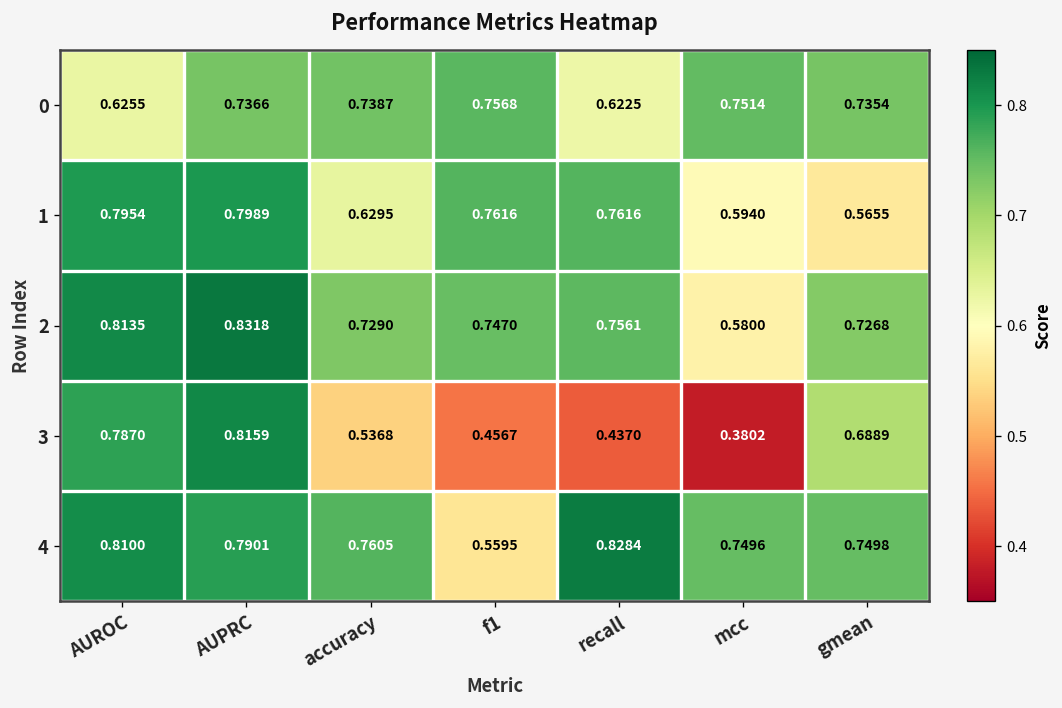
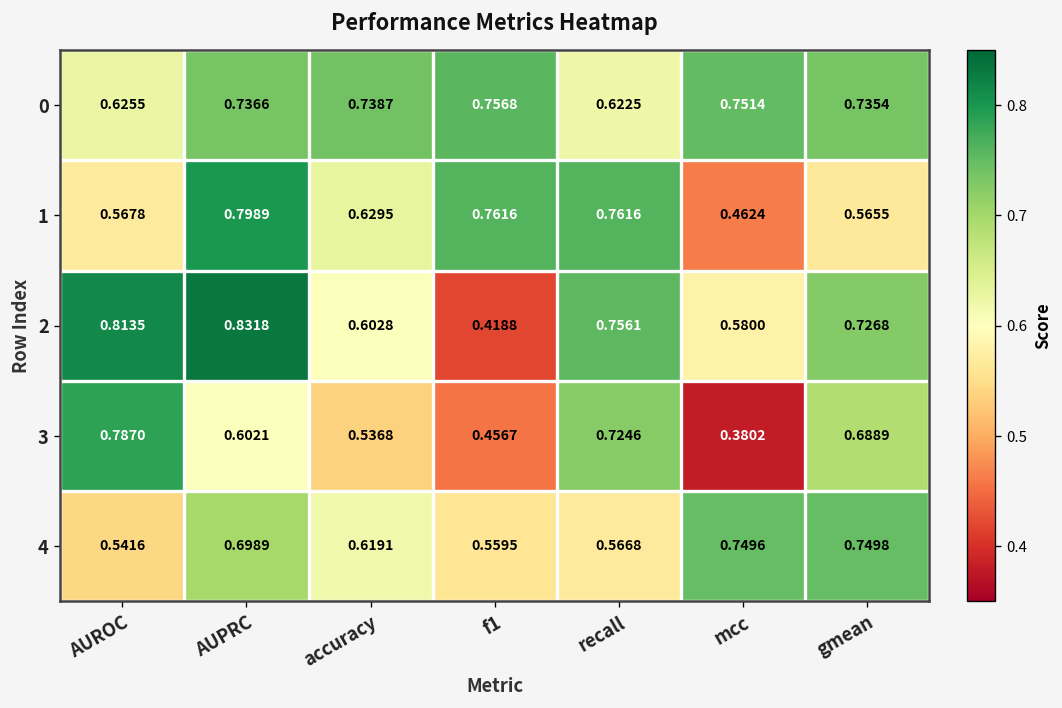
  {
    "0": {
      "AUROC": 0.6255,
      "AUPRC": 0.7366,
      "accuracy": 0.7387,
      "f1": 0.7568,
      "recall": 0.6225,
      "mcc": 0.7514,
      "gmean": 0.7354
    },
    "1": {
-     "AUROC": 0.7954,
+     "AUROC": 0.5678,
      "AUPRC": 0.7989,
      "accuracy": 0.6295,
      "f1": 0.7616,
      "recall": 0.7616,
-     "mcc": 0.5940,
+     "mcc": 0.4624,
      "gmean": 0.5655
    },
    "2": {
      "AUROC": 0.8135,
      "AUPRC": 0.8318,
-     "accuracy": 0.7290,
-     "f1": 0.7470,
+     "accuracy": 0.6028,
+     "f1": 0.4188,
      "recall": 0.7561,
      "mcc": 0.5800,
      "gmean": 0.7268
    },
    "3": {
      "AUROC": 0.7870,
-     "AUPRC": 0.8159,
+     "AUPRC": 0.6021,
      "accuracy": 0.5368,
      "f1": 0.4567,
-     "recall": 0.4370,
+     "recall": 0.7246,
      "mcc": 0.3802,
      "gmean": 0.6889
    },
    "4": {
-     "AUROC": 0.8100,
-     "AUPRC": 0.7901,
-     "accuracy": 0.7605,
+     "AUROC": 0.5416,
+     "AUPRC": 0.6989,
+     "accuracy": 0.6191,
      "f1": 0.5595,
-     "recall": 0.8284,
+     "recall": 0.5668,
      "mcc": 0.7496,
      "gmean": 0.7498
    }
  }
